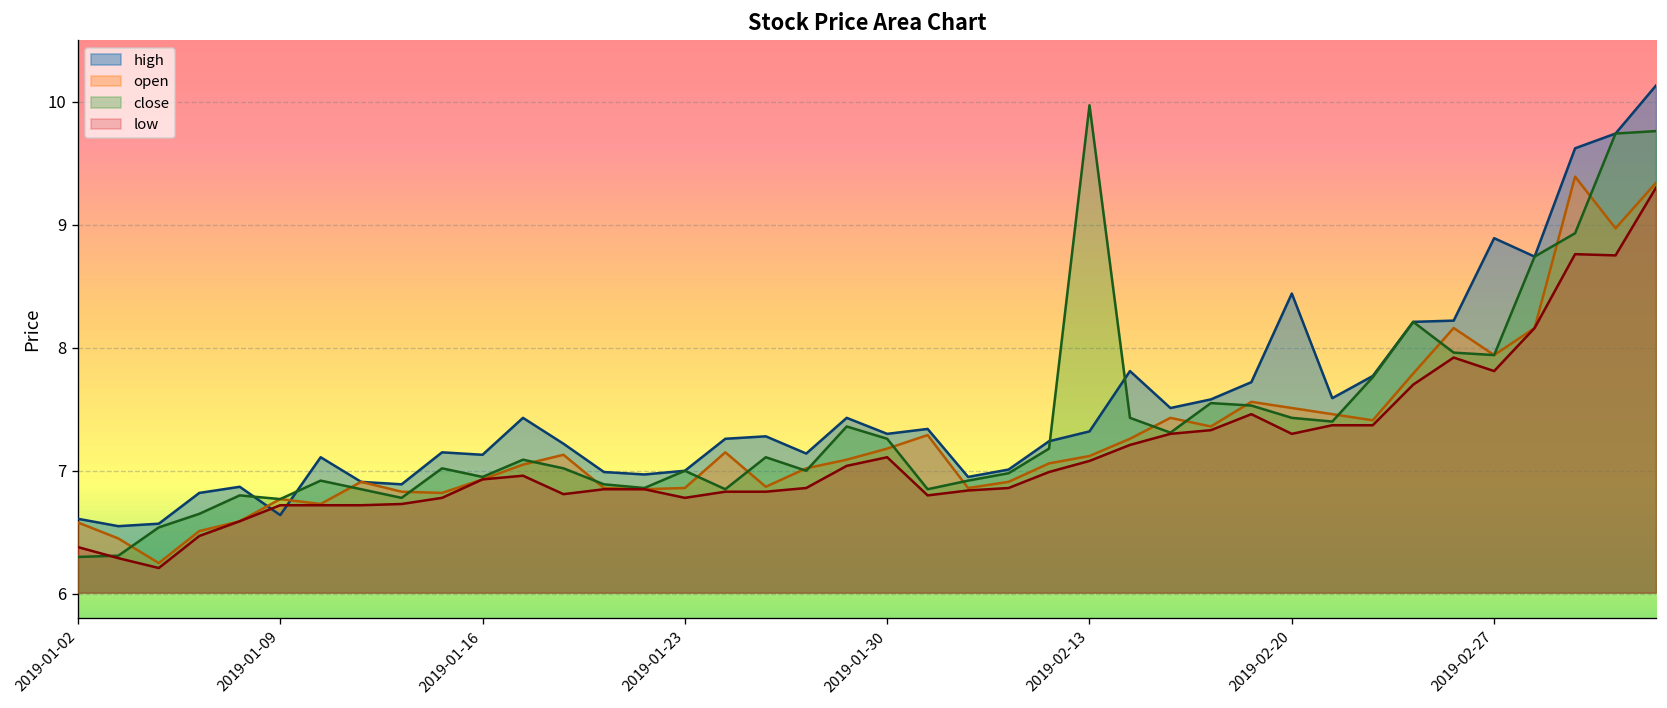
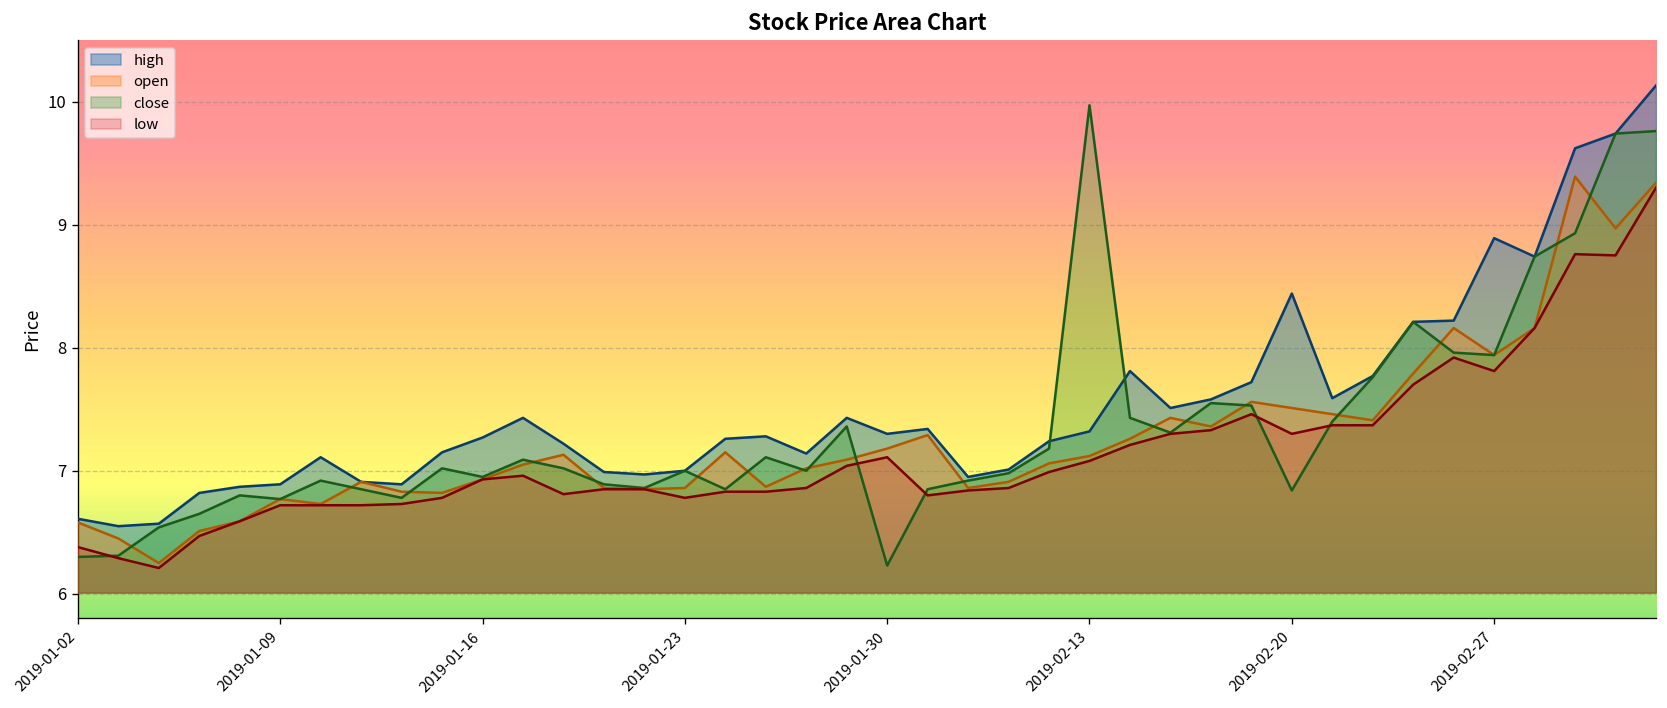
  {
    "high": {
      "2019-01-02": 6.61,
-     "2019-01-09": 6.64,
-     "2019-01-16": 7.13,
+     "2019-01-09": 6.89,
+     "2019-01-16": 7.27,
      "2019-01-30": 7.30,
      "2019-02-13": 7.32,
      "2019-02-20": 8.44,
      "2019-02-27": 8.89
    },
    "close": {
      "2019-01-02": 6.30,
-     "2019-01-30": 7.26,
+     "2019-01-30": 6.23,
      "2019-02-13": 9.97,
-     "2019-02-20": 7.43
+     "2019-02-20": 6.84
    }
  }
